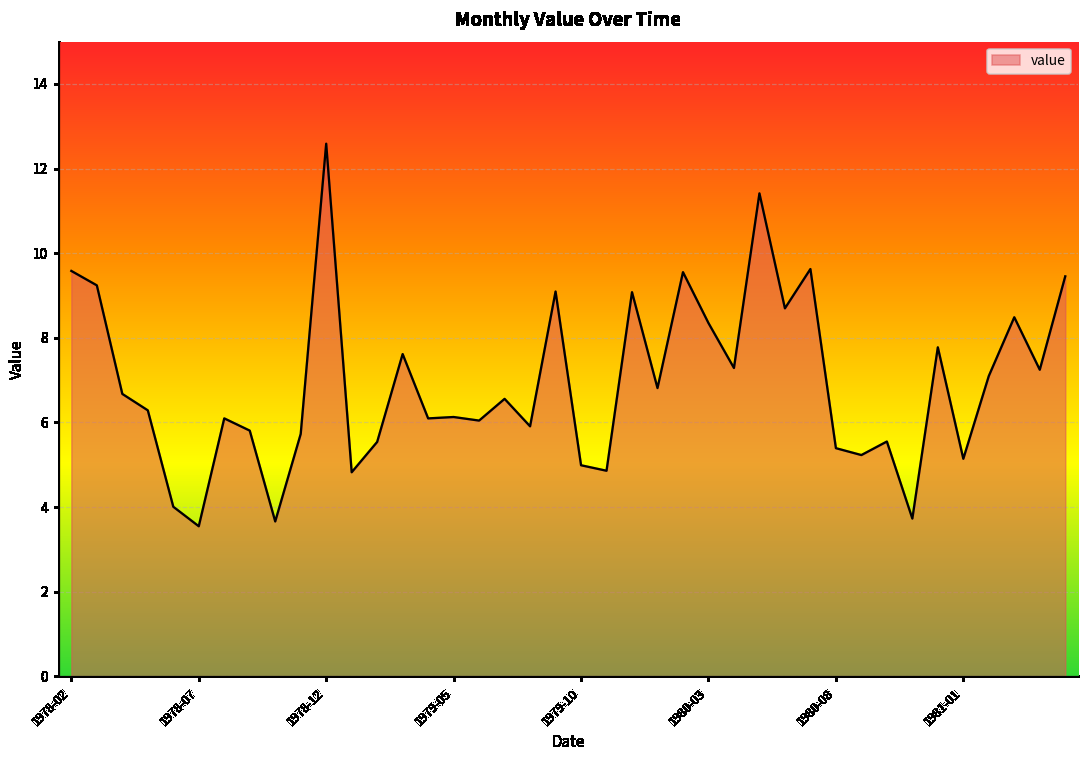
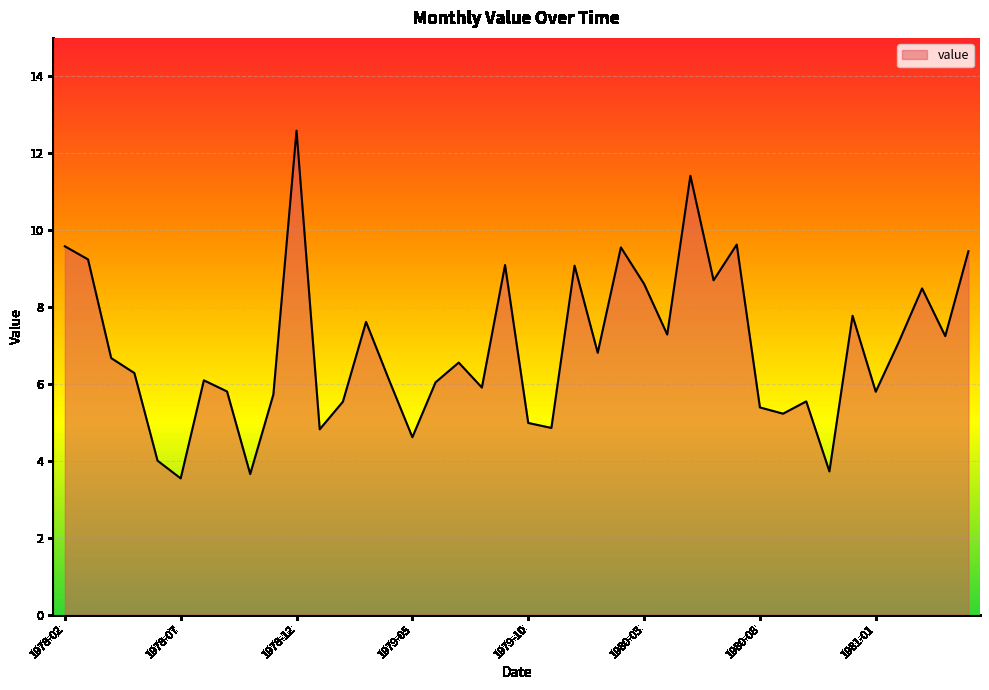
  {
    "1978-02": 9.6,
    "1978-07": 3.5,
    "1978-12": 12.6,
-   "1979-05": 6.1,
+   "1979-05": 4.6,
    "1979-10": 5.0,
-   "1980-03": 8.3,
+   "1980-03": 8.6,
    "1980-08": 5.4,
-   "1981-01": 5.1
+   "1981-01": 5.8
  }
